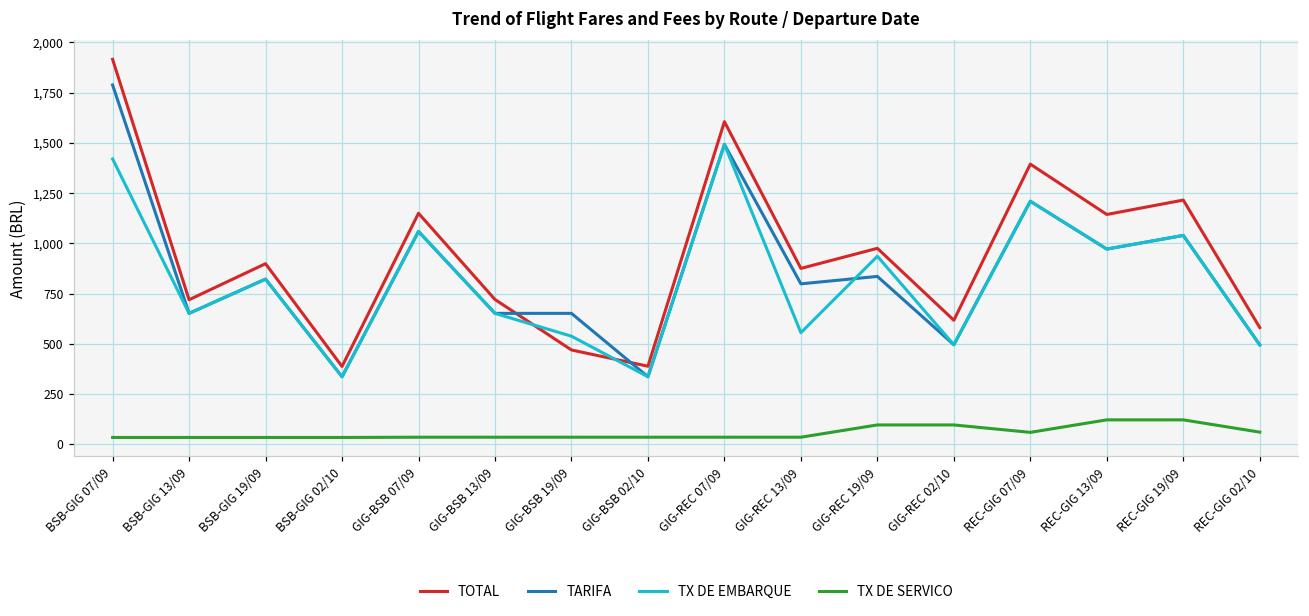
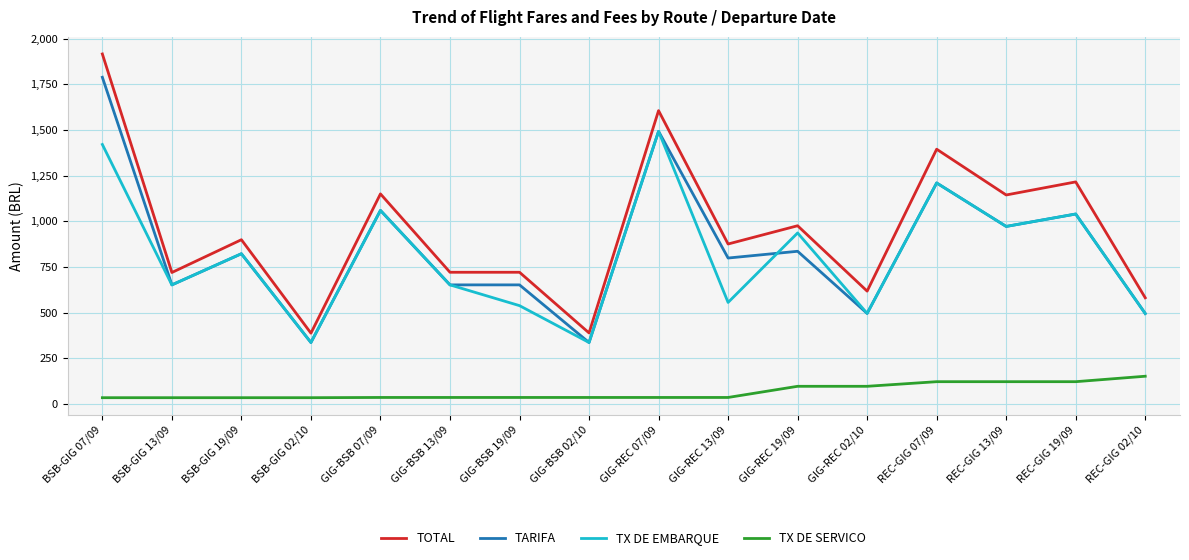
  {
    "TOTAL": {
      "BSB-GIG 07/09": "1,920",
      "BSB-GIG 13/09": "720",
      "BSB-GIG 19/09": "900",
      "BSB-GIG 02/10": "390",
      "GIG-BSB 07/09": "1,150",
      "GIG-BSB 13/09": "720",
-     "GIG-BSB 19/09": "470",
+     "GIG-BSB 19/09": "720",
      "GIG-BSB 02/10": "390",
      "GIG-REC 07/09": "1,610",
      "GIG-REC 13/09": "880",
      "GIG-REC 19/09": "980",
      "GIG-REC 02/10": "620",
      "REC-GIG 07/09": "1,390",
      "REC-GIG 13/09": "1,140",
      "REC-GIG 19/09": "1,220",
      "REC-GIG 02/10": "580"
    },
    "TARIFA": {
      "BSB-GIG 07/09": "1,790",
      "GIG-BSB 19/09": "650",
      "GIG-REC 13/09": "800",
      "GIG-REC 19/09": "840"
    },
    "TX DE EMBARQUE": {
      "BSB-GIG 07/09": "1,420",
      "GIG-BSB 19/09": "540",
      "GIG-REC 13/09": "560",
      "GIG-REC 19/09": "940"
    },
    "TX DE SERVICO": {
      "BSB-GIG 07/09": "30",
      "BSB-GIG 13/09": "30",
      "BSB-GIG 19/09": "30",
      "BSB-GIG 02/10": "30",
      "GIG-BSB 07/09": "30",
      "GIG-BSB 13/09": "30",
      "GIG-BSB 19/09": "30",
      "GIG-BSB 02/10": "30",
      "GIG-REC 07/09": "30",
      "GIG-REC 13/09": "30",
      "GIG-REC 19/09": "100",
      "GIG-REC 02/10": "100",
-     "REC-GIG 07/09": "60",
+     "REC-GIG 07/09": "120",
      "REC-GIG 13/09": "120",
      "REC-GIG 19/09": "120",
-     "REC-GIG 02/10": "60"
+     "REC-GIG 02/10": "150"
    }
  }
